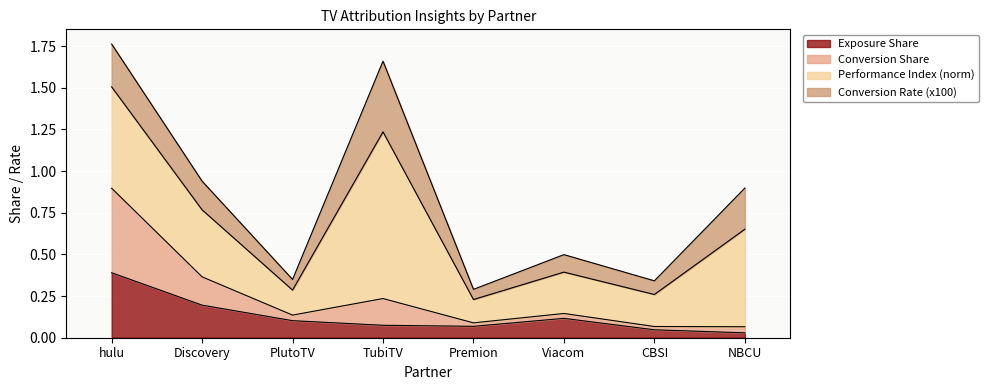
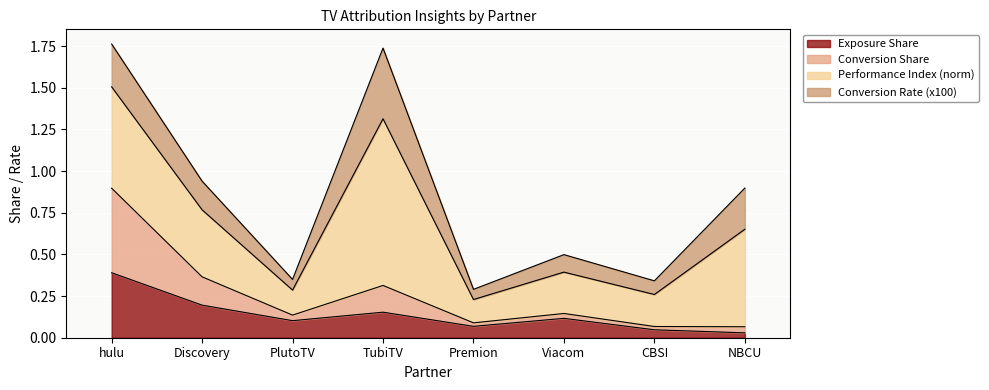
  {
    "Exposure Share": {
      "hulu": 0.39,
      "Discovery": 0.20,
      "PlutoTV": 0.10,
-     "TubiTV": 0.07,
+     "TubiTV": 0.15,
      "Premion": 0.07,
      "Viacom": 0.12,
      "CBSI": 0.05,
      "NBCU": 0.03
    }
  }
